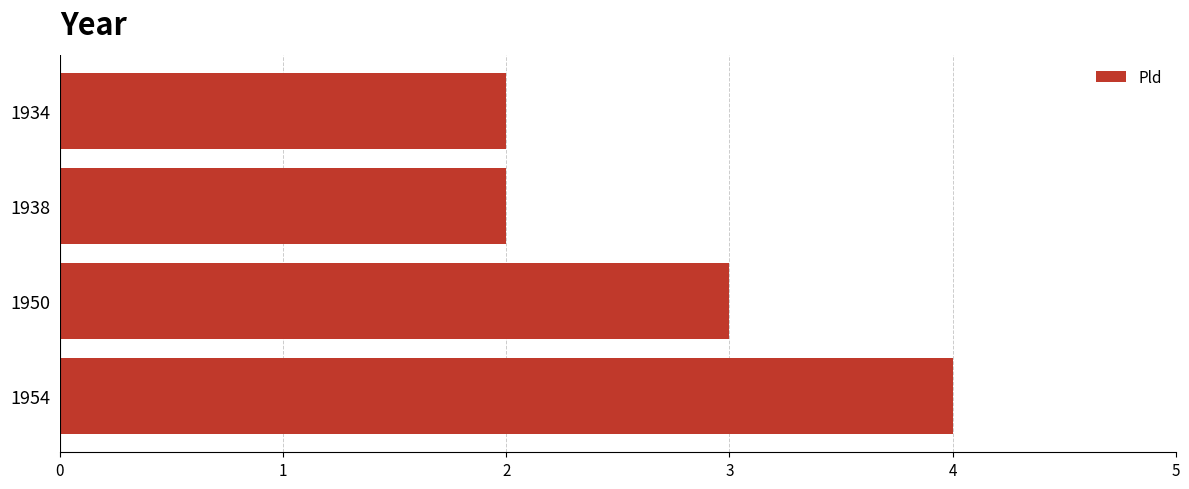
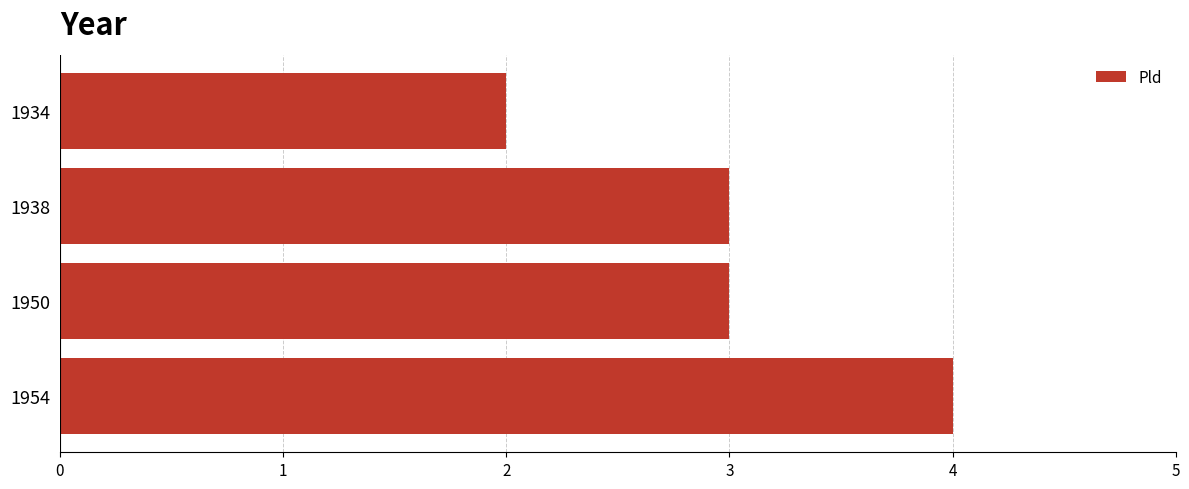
  {
    "1934": 2,
-   "1938": 2,
+   "1938": 3,
    "1950": 3,
    "1954": 4
  }
